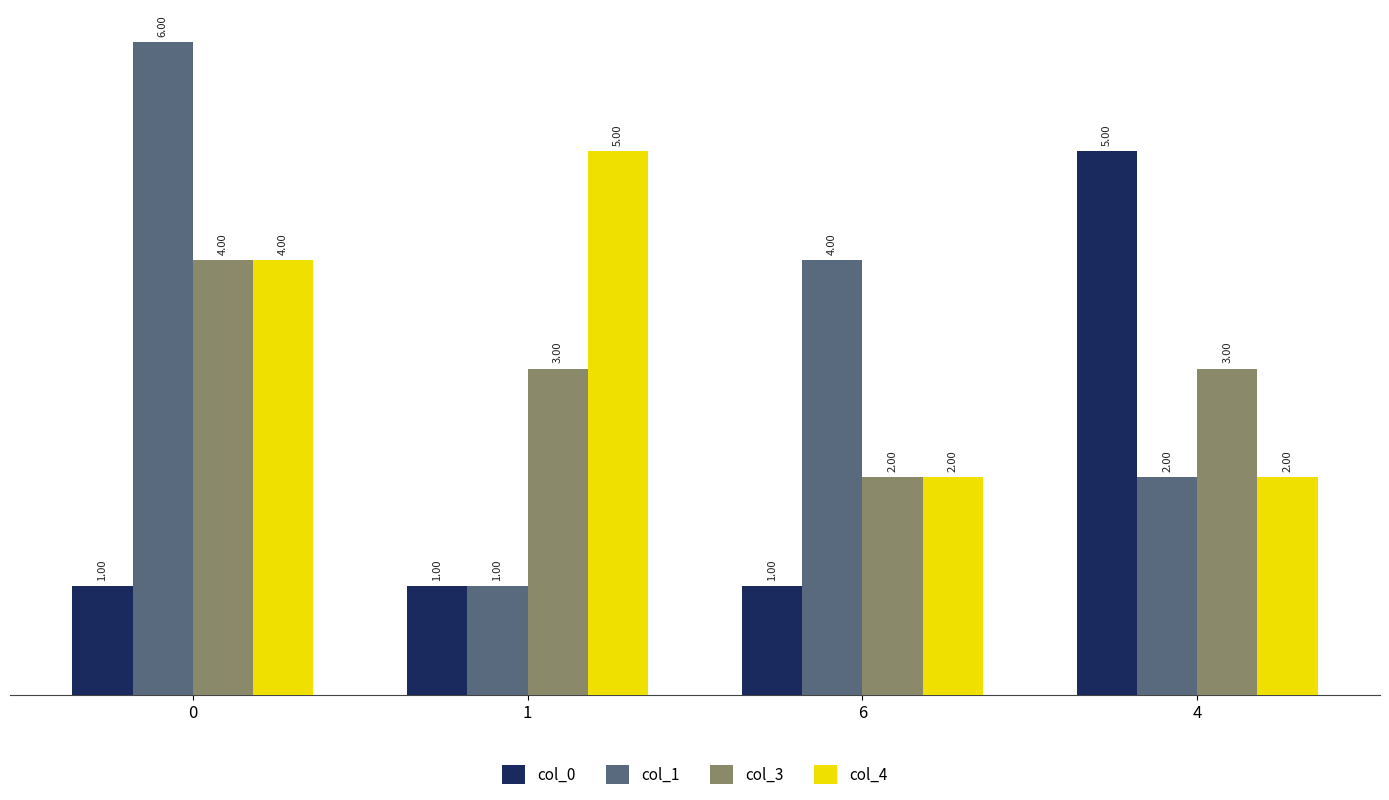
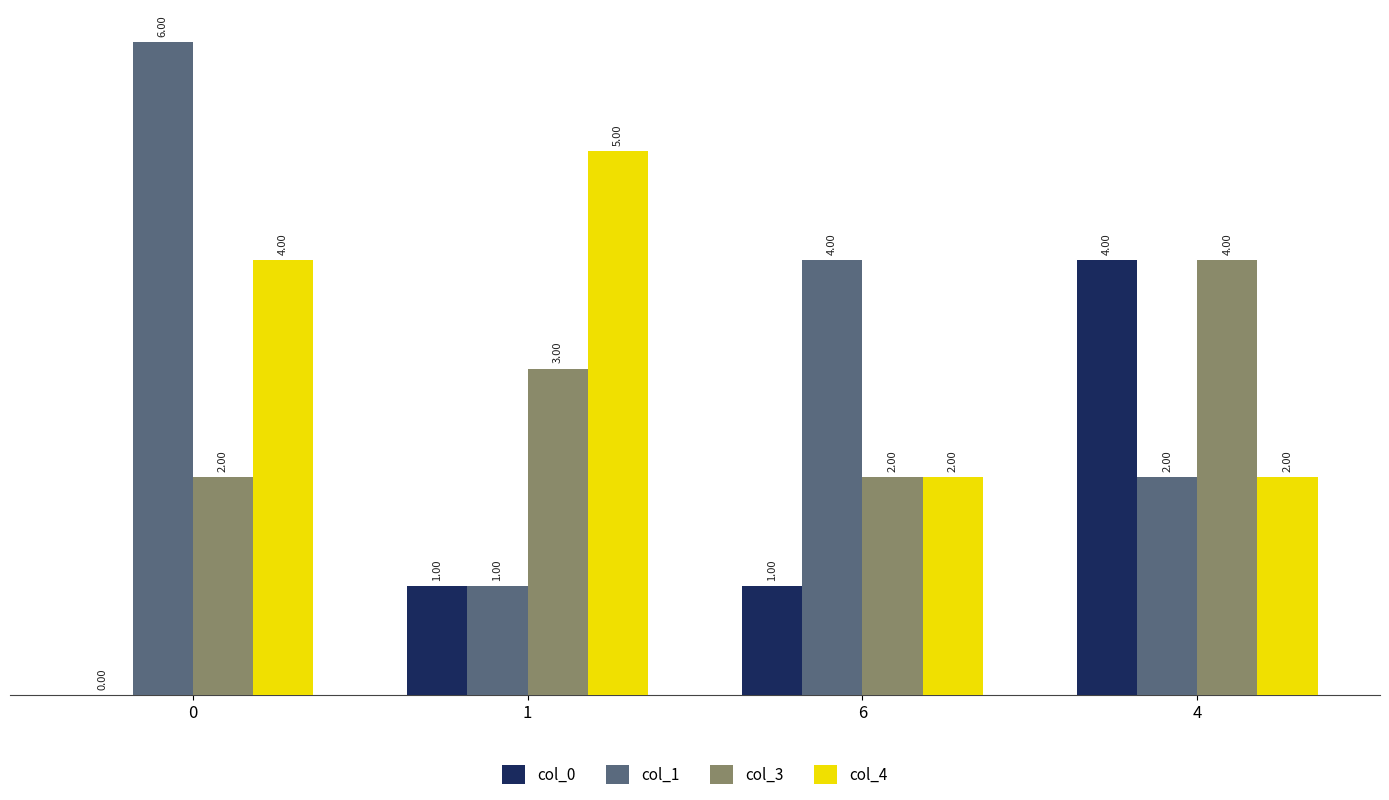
  {
    "col_0": {
-     "0": 1.00,
+     "0": 0.00,
      "1": 1.00,
      "6": 1.00,
-     "4": 5.00
+     "4": 4.00
    },
    "col_1": {
      "0": 6.00,
      "1": 1.00,
      "6": 4.00,
      "4": 2.00
    },
    "col_3": {
-     "0": 4.00,
+     "0": 2.00,
      "1": 3.00,
      "6": 2.00,
-     "4": 3.00
+     "4": 4.00
    },
    "col_4": {
      "0": 4.00,
      "1": 5.00,
      "6": 2.00,
      "4": 2.00
    }
  }
